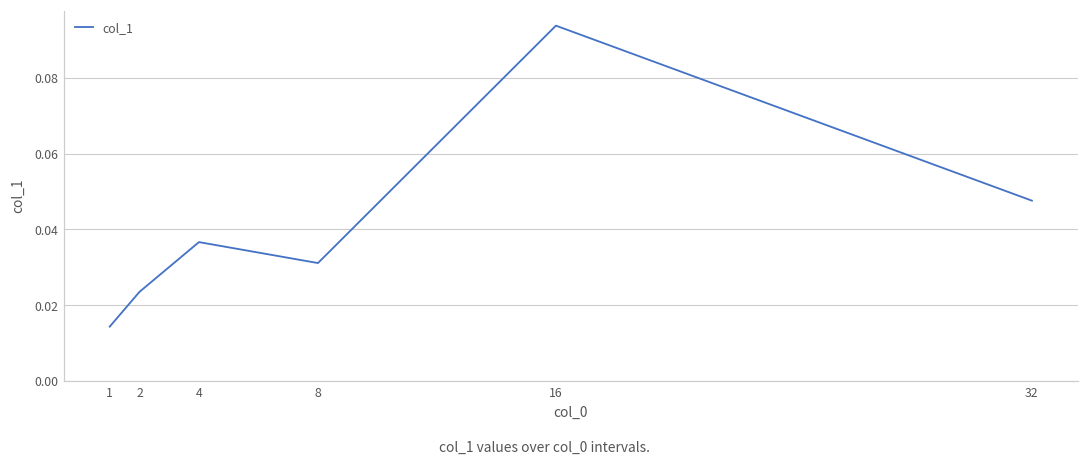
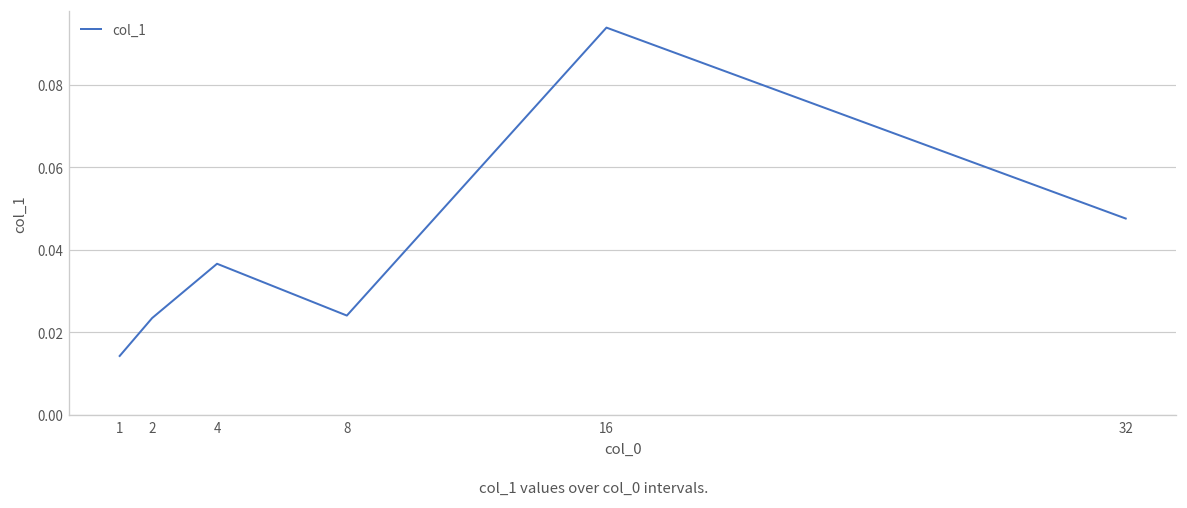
  {
    "1": 0.014,
    "2": 0.023,
    "4": 0.037,
-   "8": 0.031,
+   "8": 0.024,
    "16": 0.094,
    "32": 0.048
  }
